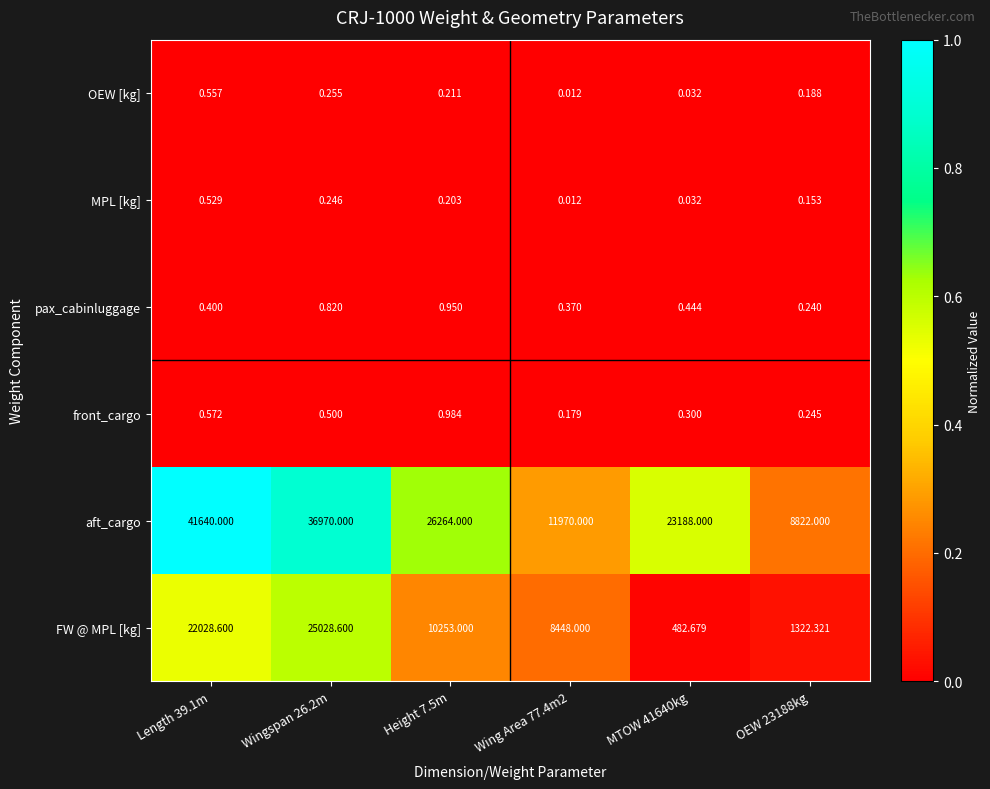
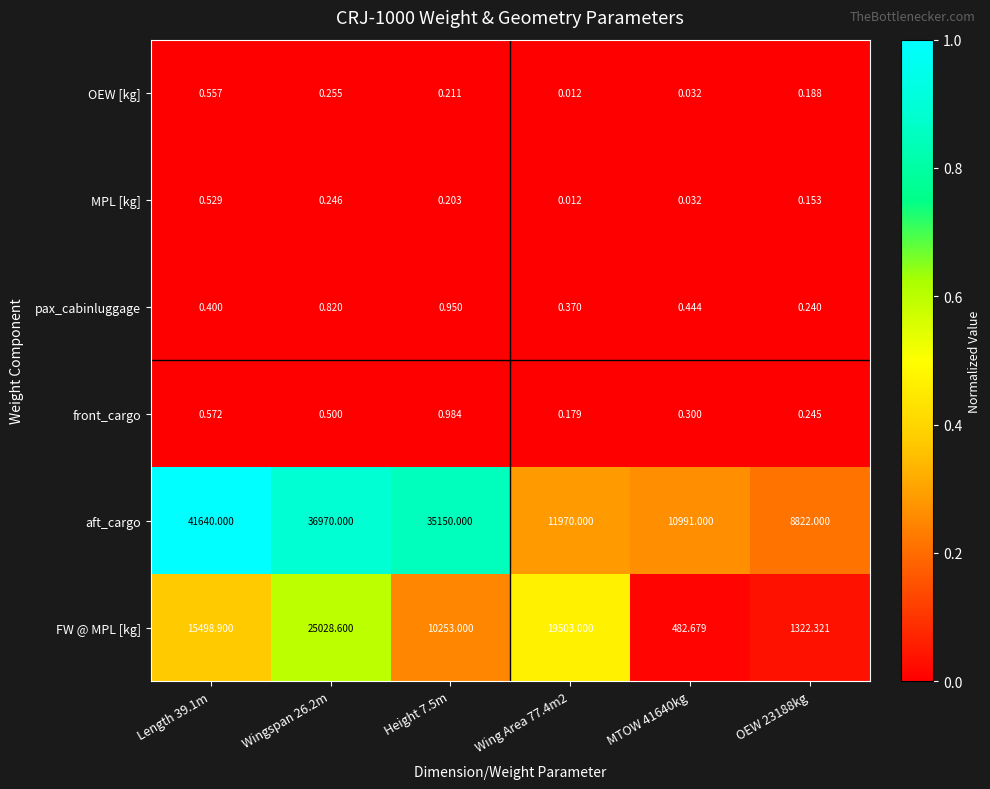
  {
    "OEW [kg]": {
      "Length 39.1m": 0.557,
      "Wingspan 26.2m": 0.255,
      "Height 7.5m": 0.211,
      "Wing Area 77.4m2": 0.012,
      "MTOW 41640kg": 0.032,
      "OEW 23188kg": 0.188
    },
    "MPL [kg]": {
      "Length 39.1m": 0.529,
      "Wingspan 26.2m": 0.246,
      "Height 7.5m": 0.203,
      "Wing Area 77.4m2": 0.012,
      "MTOW 41640kg": 0.032,
      "OEW 23188kg": 0.153
    },
    "pax_cabinluggage": {
      "Length 39.1m": 0.400,
      "Wingspan 26.2m": 0.820,
      "Height 7.5m": 0.950,
      "Wing Area 77.4m2": 0.370,
      "MTOW 41640kg": 0.444,
      "OEW 23188kg": 0.240
    },
    "front_cargo": {
      "Length 39.1m": 0.572,
      "Wingspan 26.2m": 0.500,
      "Height 7.5m": 0.984,
      "Wing Area 77.4m2": 0.179,
      "MTOW 41640kg": 0.300,
      "OEW 23188kg": 0.245
    },
    "aft_cargo": {
      "Length 39.1m": 41640.000,
      "Wingspan 26.2m": 36970.000,
-     "Height 7.5m": 26264.000,
+     "Height 7.5m": 35150.000,
      "Wing Area 77.4m2": 11970.000,
-     "MTOW 41640kg": 23188.000,
+     "MTOW 41640kg": 10991.000,
      "OEW 23188kg": 8822.000
    },
    "FW @ MPL [kg]": {
-     "Length 39.1m": 22028.600,
+     "Length 39.1m": 15498.900,
      "Wingspan 26.2m": 25028.600,
      "Height 7.5m": 10253.000,
-     "Wing Area 77.4m2": 8448.000,
+     "Wing Area 77.4m2": 19503.000,
      "MTOW 41640kg": 482.679,
      "OEW 23188kg": 1322.321
    }
  }
